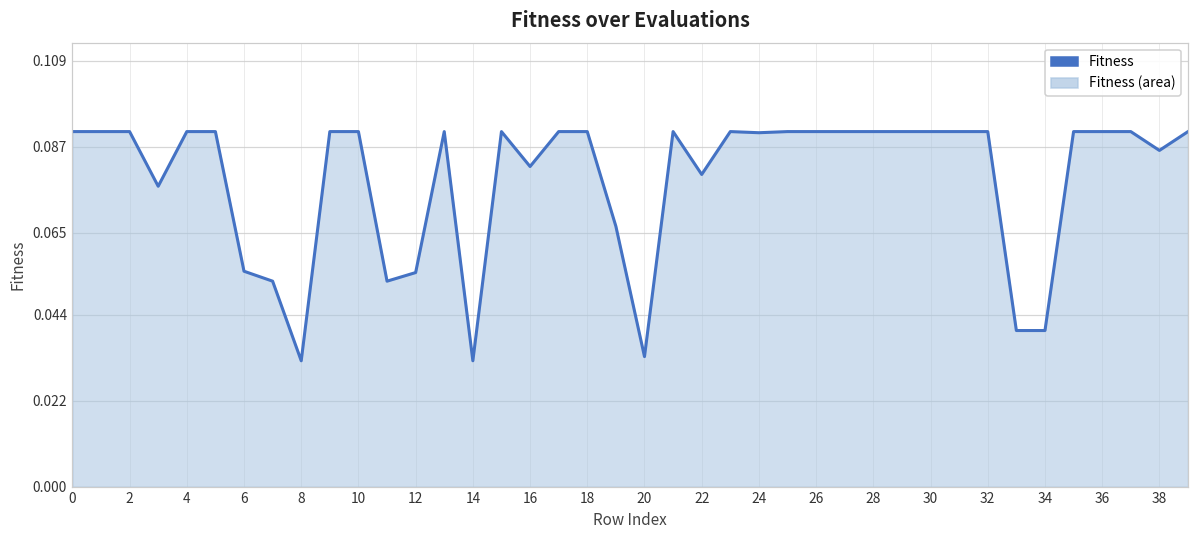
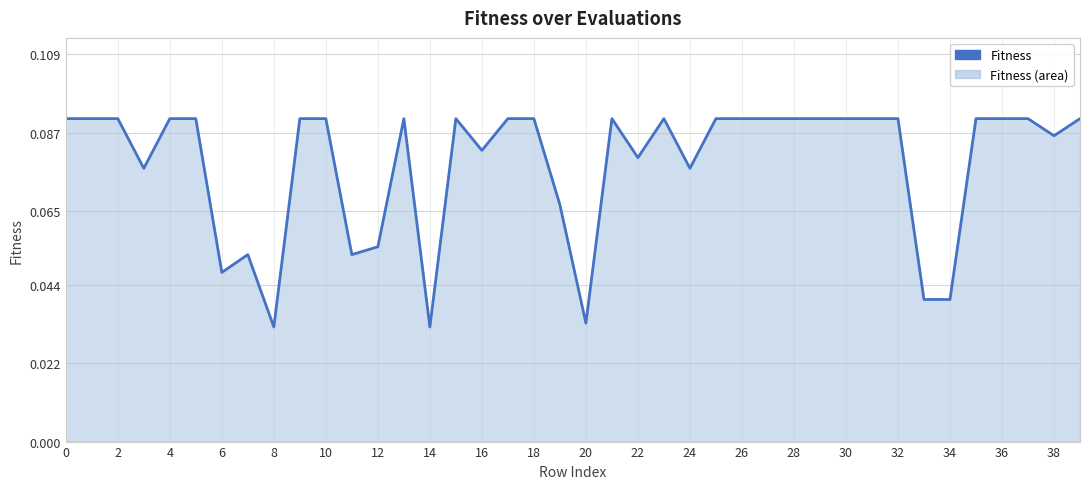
  {
    "0": 0.091,
    "2": 0.091,
    "4": 0.091,
-   "6": 0.055,
+   "6": 0.048,
    "8": 0.032,
    "10": 0.091,
    "12": 0.055,
    "14": 0.032,
    "16": 0.082,
    "18": 0.091,
    "20": 0.033,
    "22": 0.080,
-   "24": 0.091,
+   "24": 0.077,
    "26": 0.091,
    "28": 0.091,
    "30": 0.091,
    "32": 0.091,
    "34": 0.040,
    "36": 0.091,
    "38": 0.086
  }
